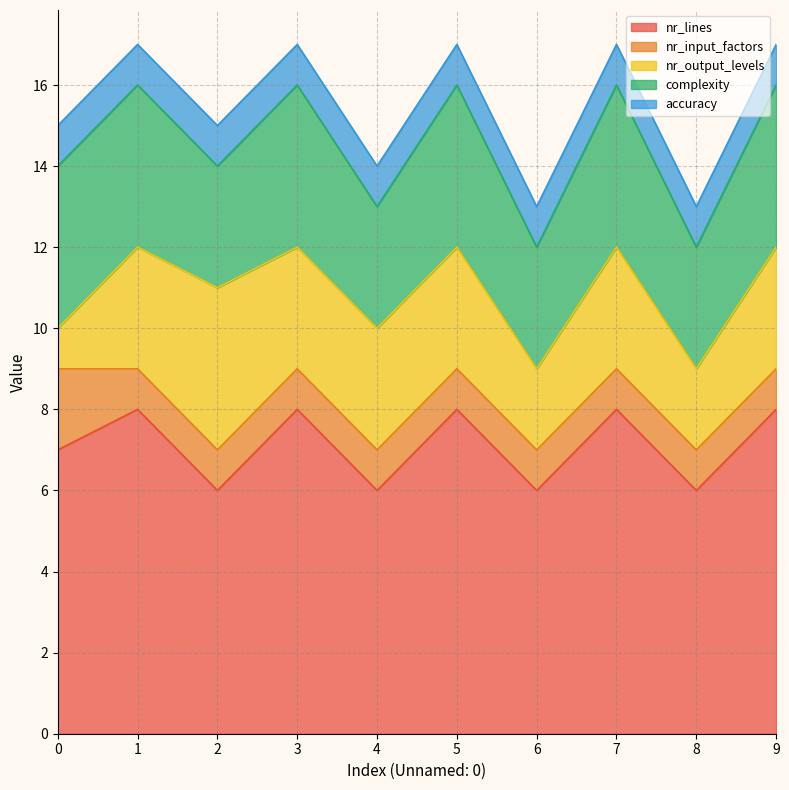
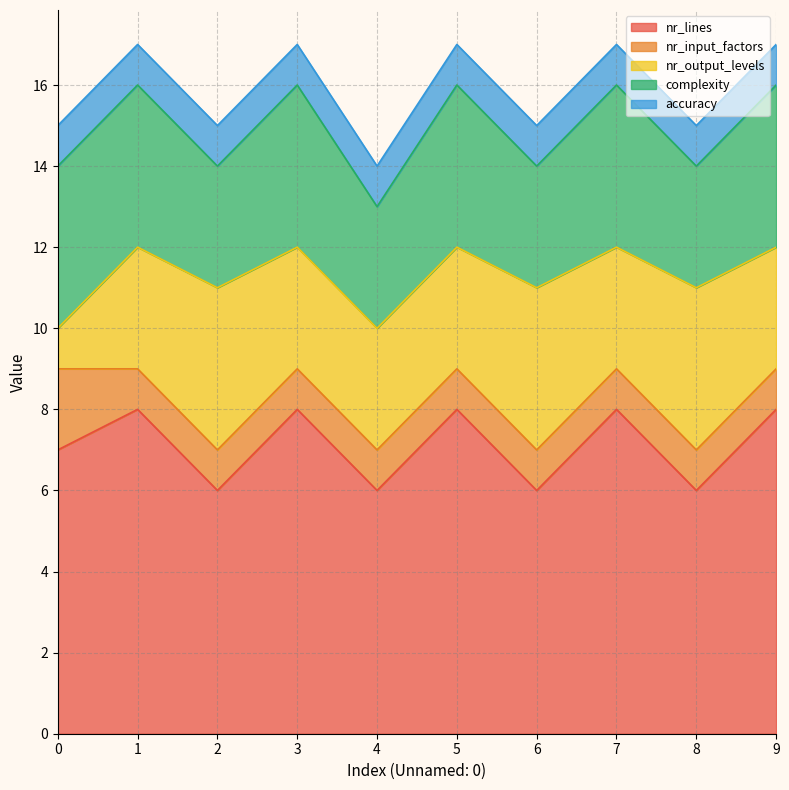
  {
    "nr_output_levels": {
      "0": 1,
      "1": 3,
      "2": 4,
      "3": 3,
      "4": 3,
      "5": 3,
-     "6": 2,
+     "6": 4,
      "7": 3,
-     "8": 2,
+     "8": 4,
      "9": 3
    },
    "complexity": {
      "0": 4,
      "1": 4,
      "2": 3,
      "3": 4,
      "4": 3,
      "5": 4,
      "6": 3,
      "7": 4,
      "8": 3,
      "9": 4
    },
    "accuracy": {
      "0": 1,
      "1": 1,
      "2": 1,
      "3": 1,
      "4": 1,
      "5": 1,
      "6": 1,
      "7": 1,
      "8": 1,
      "9": 1
    }
  }
